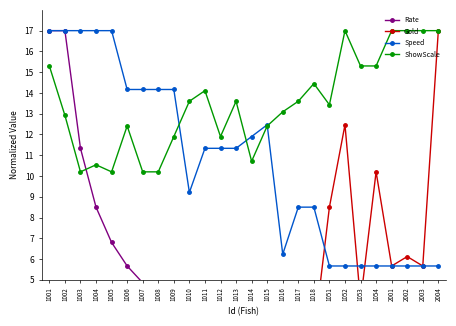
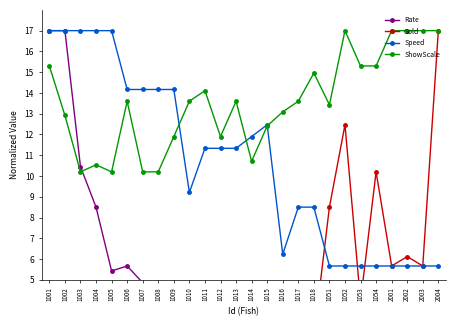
  {
    "Rate": {
-     "1003": 11.3,
+     "1003": 10.5,
      "1004": 8.5,
-     "1005": 6.8,
+     "1005": 5.4,
      "1006": 5.7
    },
    "Gold": {
      "1051": 8.5,
      "1052": 12.5,
      "1054": 10.2,
      "2002": 6.1
    },
    "Speed": {
      "1003": 17.0,
      "1004": 17.0,
      "1005": 17.0,
      "1006": 14.2,
      "1007": 14.2,
      "1008": 14.2,
      "1009": 14.2,
      "1010": 9.2,
      "1011": 11.3,
      "1012": 11.3,
      "1013": 11.3,
      "1014": 11.9,
      "1016": 6.2,
      "1017": 8.5,
      "1018": 8.5,
      "1051": 5.7,
      "1052": 5.7,
      "1053": 5.7,
      "1054": 5.7,
      "2002": 5.7,
      "2004": 5.7
    },
    "ShowScale": {
      "1001": 15.3,
      "1002": 12.9,
      "1003": 10.2,
      "1004": 10.5,
      "1005": 10.2,
-     "1006": 12.4,
+     "1006": 13.6,
      "1007": 10.2,
      "1008": 10.2,
      "1009": 11.9,
      "1010": 13.6,
      "1011": 14.1,
      "1012": 11.9,
      "1013": 13.6,
      "1014": 10.7,
      "1016": 13.1,
      "1017": 13.6,
-     "1018": 14.5,
+     "1018": 15.0,
      "1051": 13.4,
      "1052": 17.0,
      "1053": 15.3,
      "1054": 15.3,
      "2001": 17.0,
      "2002": 17.0,
      "2003": 17.0
    }
  }
